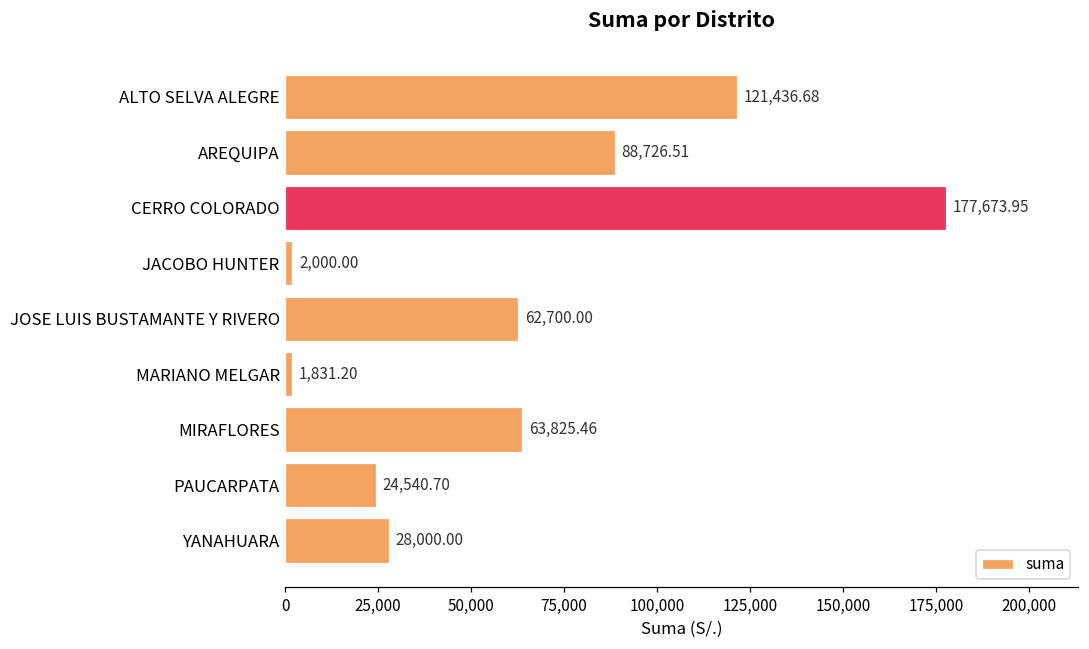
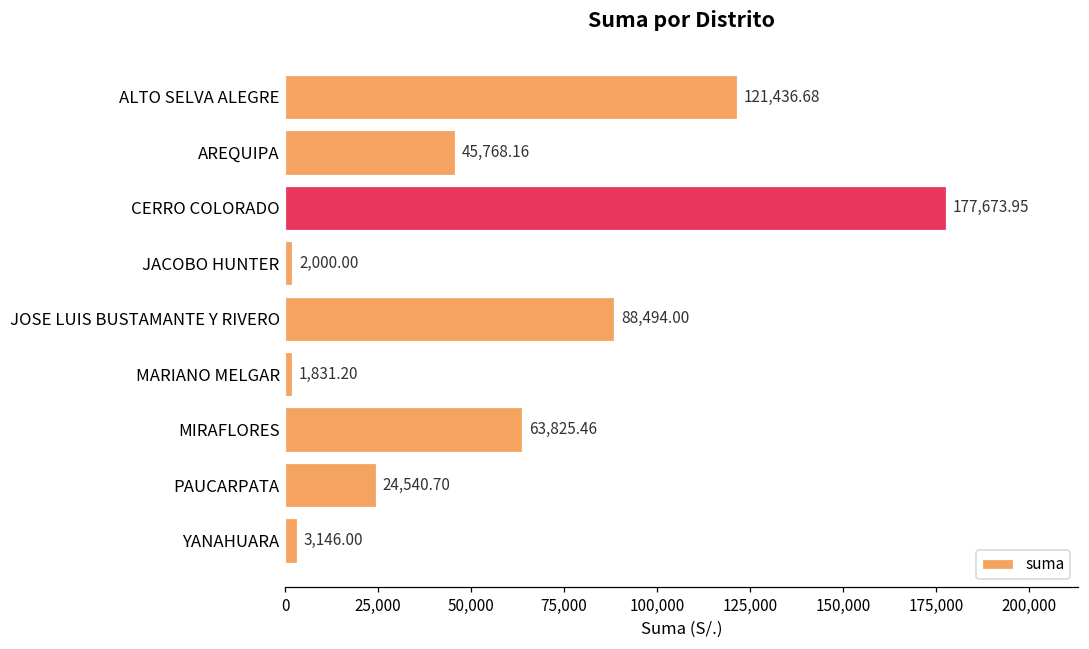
  {
    "ALTO SELVA ALEGRE": "121,436.68",
-   "AREQUIPA": "88,726.51",
+   "AREQUIPA": "45,768.16",
    "CERRO COLORADO": "177,673.95",
    "JACOBO HUNTER": "2,000.00",
-   "JOSE LUIS BUSTAMANTE Y RIVERO": "62,700.00",
+   "JOSE LUIS BUSTAMANTE Y RIVERO": "88,494.00",
    "MARIANO MELGAR": "1,831.20",
    "MIRAFLORES": "63,825.46",
    "PAUCARPATA": "24,540.70",
-   "YANAHUARA": "28,000.00"
+   "YANAHUARA": "3,146.00"
  }
